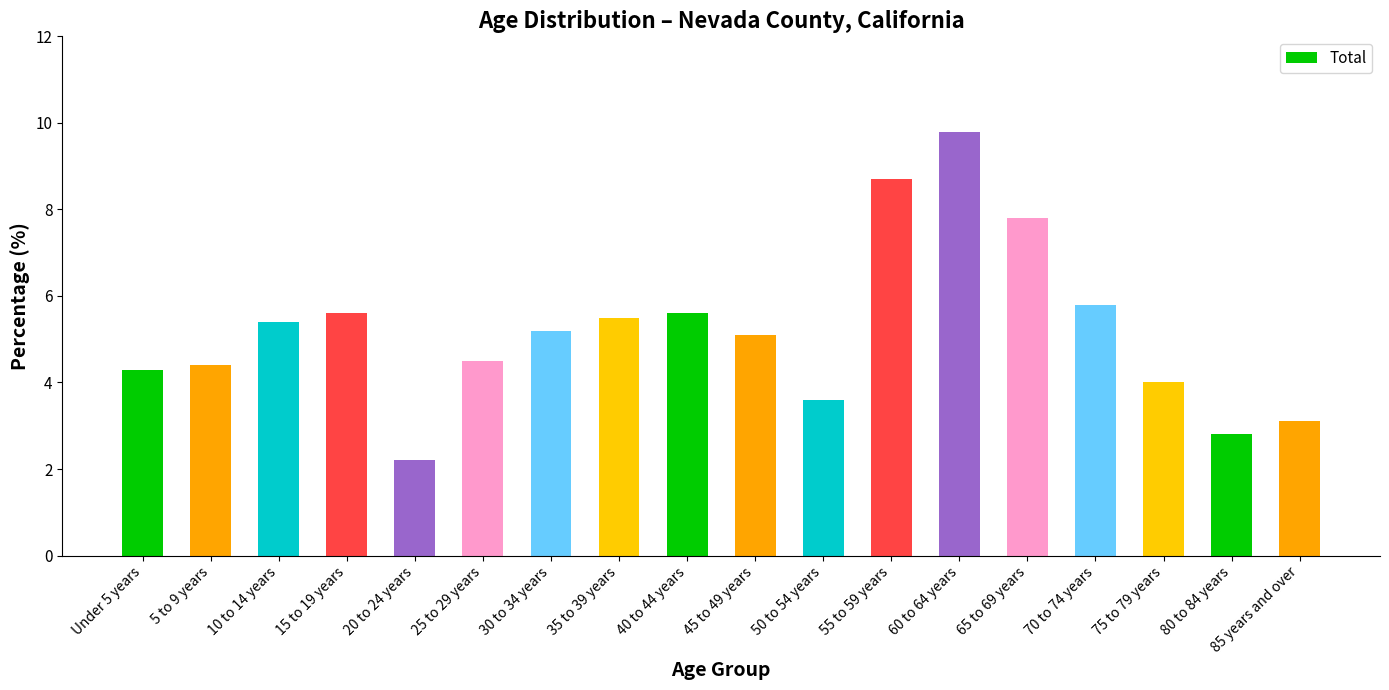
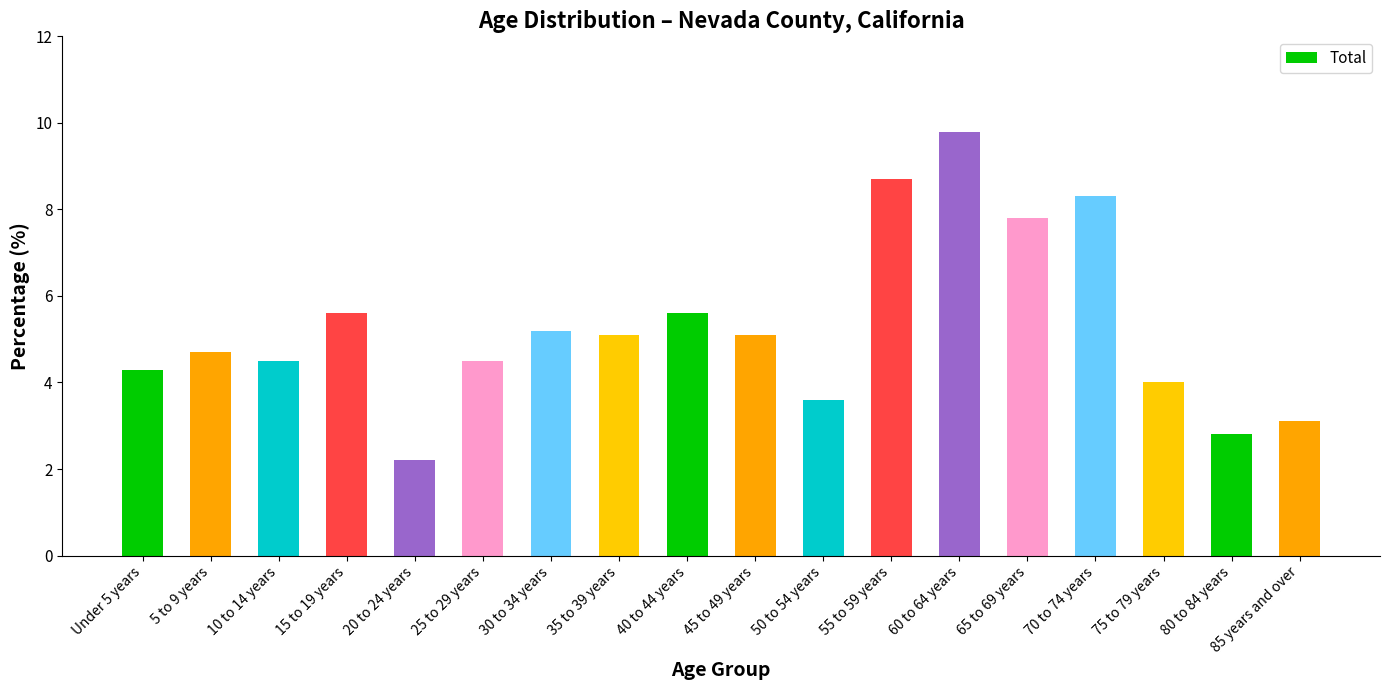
  {
    "Under 5 years": 4.3,
-   "5 to 9 years": 4.4,
-   "10 to 14 years": 5.4,
+   "5 to 9 years": 4.7,
+   "10 to 14 years": 4.5,
    "15 to 19 years": 5.6,
    "20 to 24 years": 2.2,
    "25 to 29 years": 4.5,
    "30 to 34 years": 5.2,
-   "35 to 39 years": 5.5,
+   "35 to 39 years": 5.1,
    "40 to 44 years": 5.6,
    "45 to 49 years": 5.1,
    "50 to 54 years": 3.6,
    "55 to 59 years": 8.7,
    "60 to 64 years": 9.8,
    "65 to 69 years": 7.8,
-   "70 to 74 years": 5.8,
+   "70 to 74 years": 8.3,
    "75 to 79 years": 4.0,
    "80 to 84 years": 2.8,
    "85 years and over": 3.1
  }
